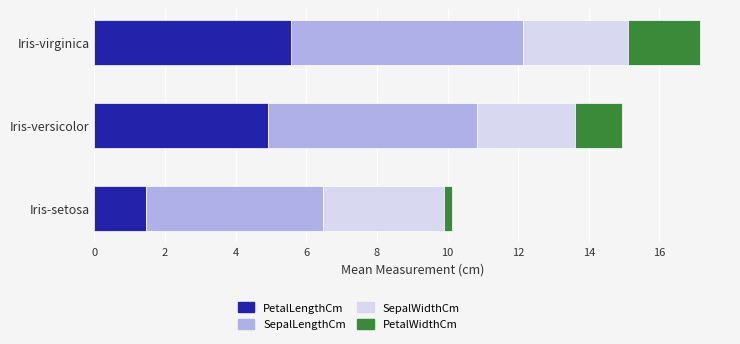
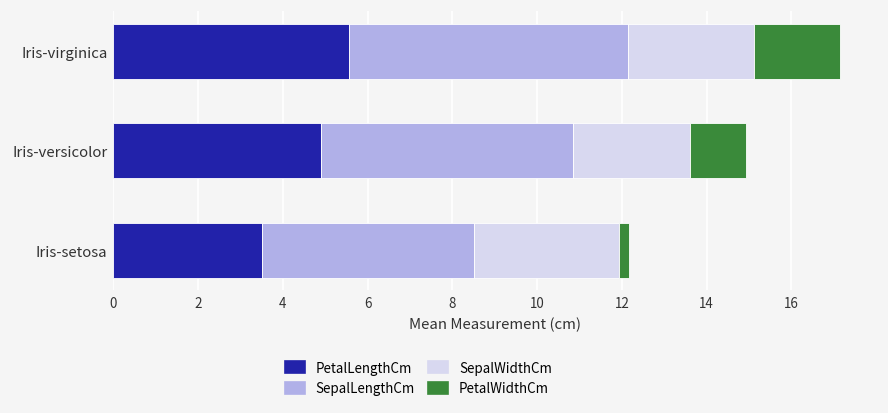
  {
    "PetalLengthCm": {
      "Iris-virginica": 5.6,
      "Iris-versicolor": 4.9,
-     "Iris-setosa": 1.5
+     "Iris-setosa": 3.5
    },
    "PetalWidthCm": {
      "Iris-virginica": 2.0,
      "Iris-versicolor": 1.3,
      "Iris-setosa": 0.2
    }
  }
